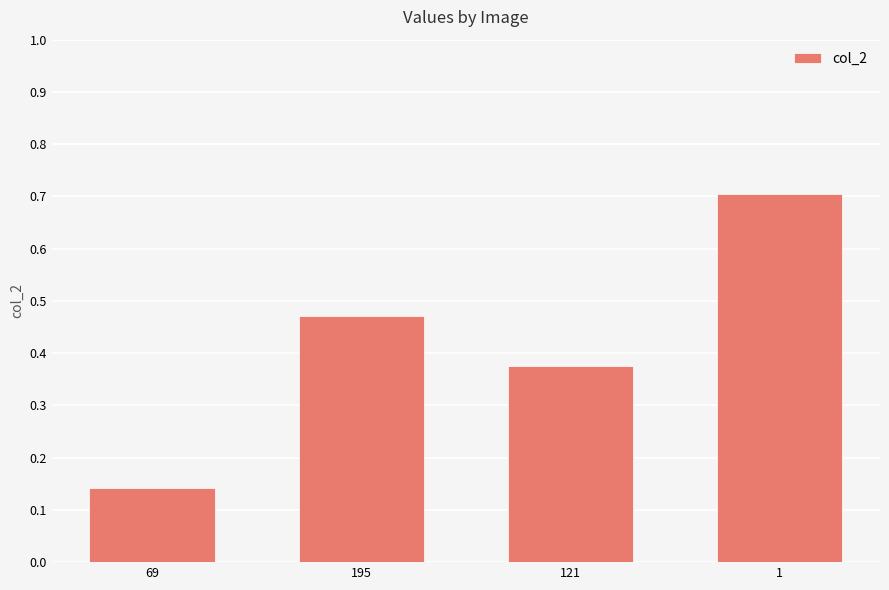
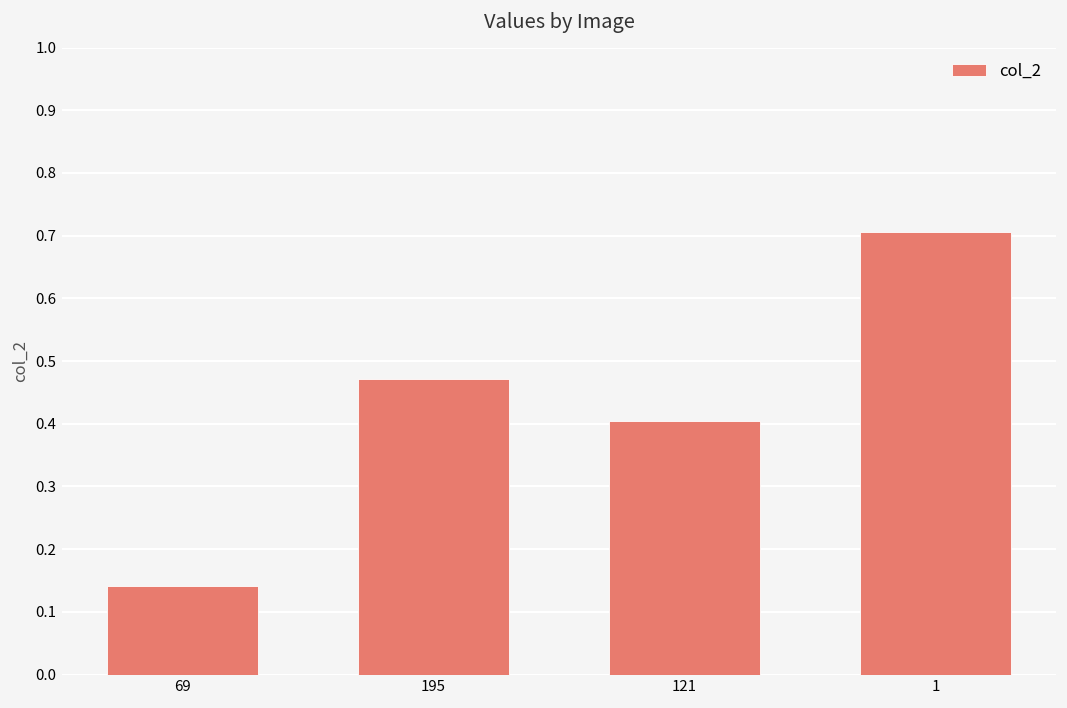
  {
    "69": 0.14,
    "195": 0.47,
-   "121": 0.37,
+   "121": 0.40,
    "1": 0.71
  }
